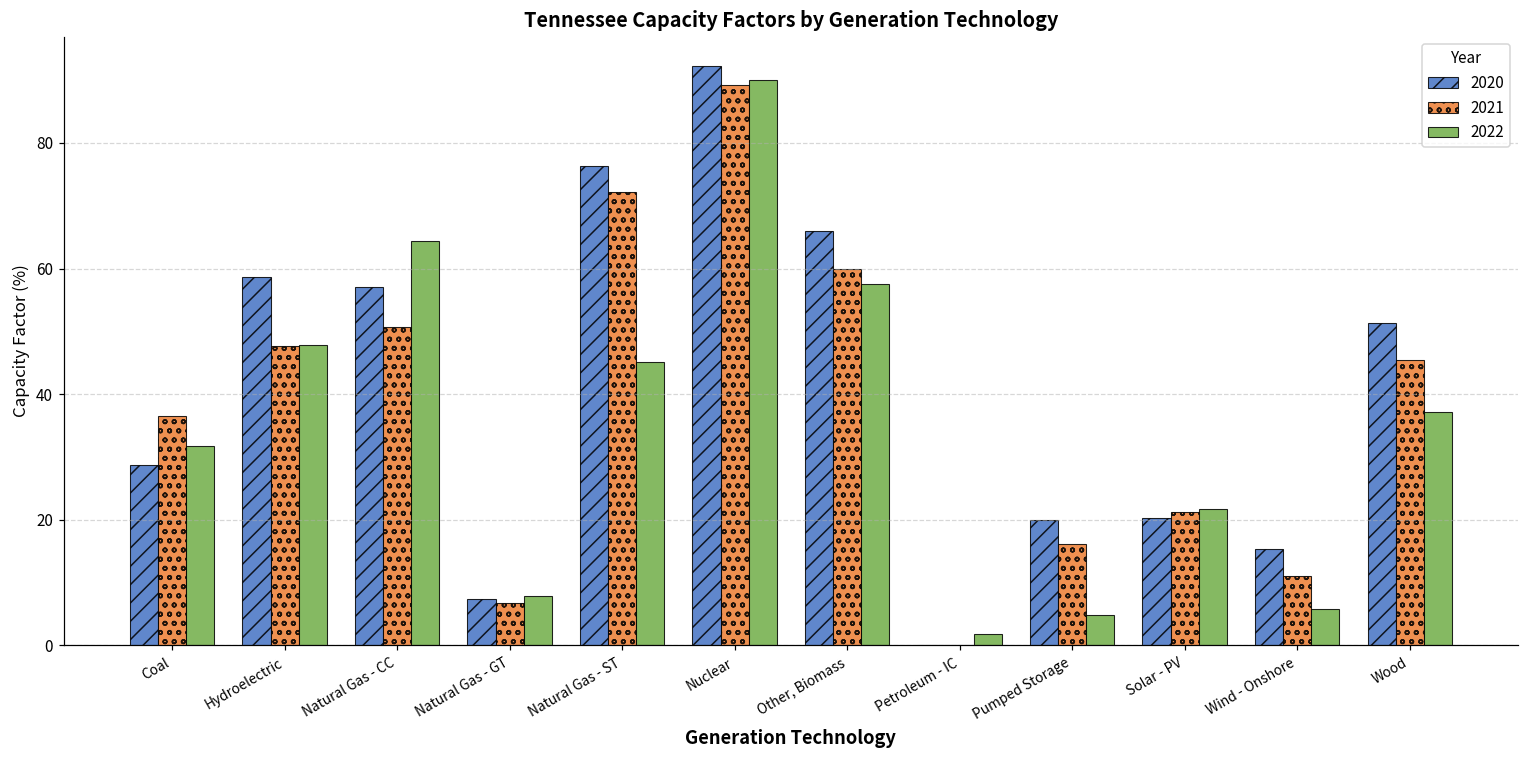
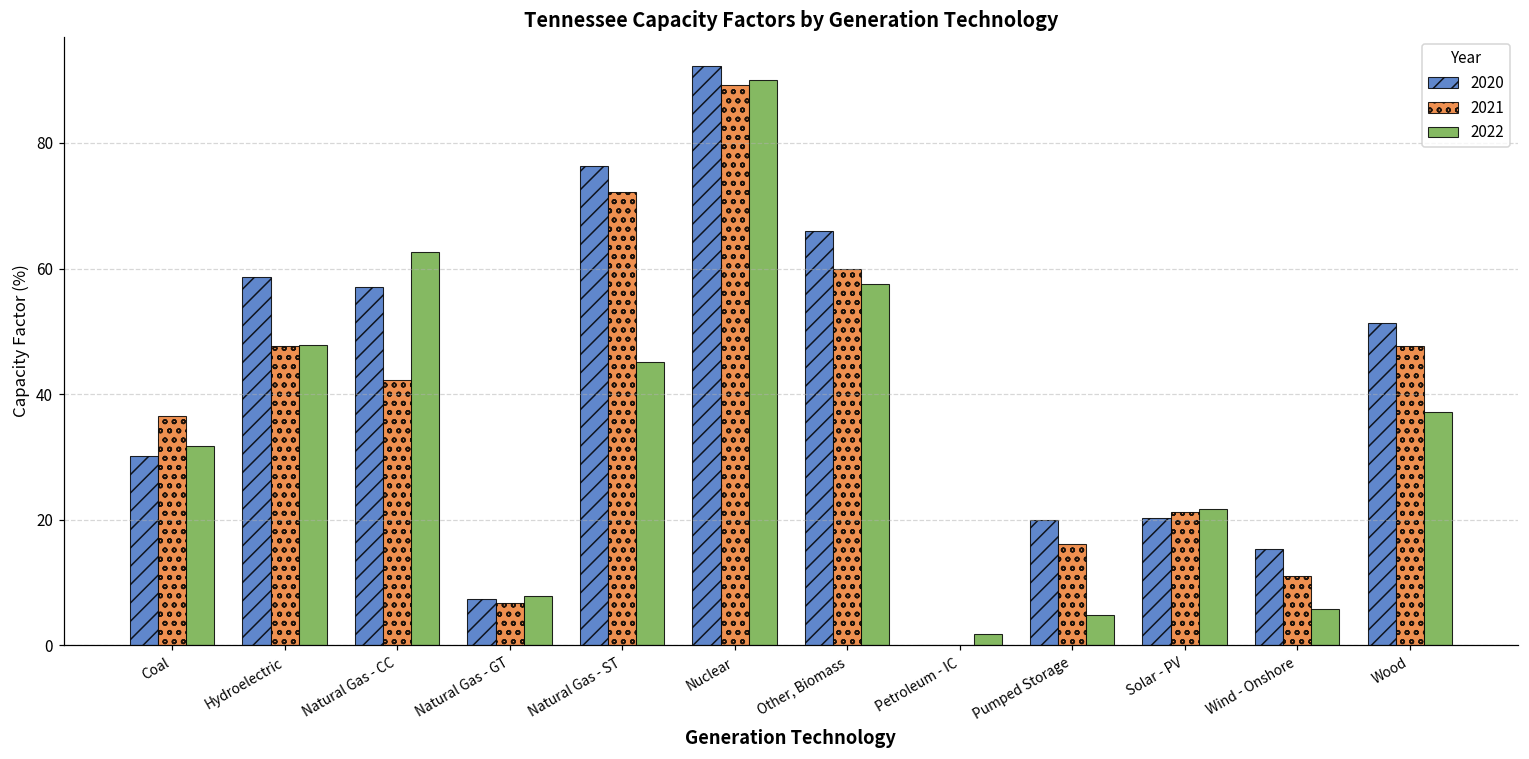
  {
    "2020": {
-     "Coal": 29,
+     "Coal": 30,
      "Hydroelectric": 59,
      "Natural Gas - CC": 57,
      "Natural Gas - GT": 7,
      "Natural Gas - ST": 76,
      "Nuclear": 92,
      "Other, Biomass": 66,
      "Pumped Storage": 20,
      "Solar - PV": 20,
      "Wind - Onshore": 15,
      "Wood": 51
    },
    "2021": {
      "Coal": 37,
      "Hydroelectric": 48,
-     "Natural Gas - CC": 51,
+     "Natural Gas - CC": 42,
      "Natural Gas - GT": 7,
      "Natural Gas - ST": 72,
      "Nuclear": 89,
      "Other, Biomass": 60,
      "Pumped Storage": 16,
      "Solar - PV": 21,
      "Wind - Onshore": 11,
-     "Wood": 46
+     "Wood": 48
    },
    "2022": {
      "Coal": 32,
      "Hydroelectric": 48,
-     "Natural Gas - CC": 64,
+     "Natural Gas - CC": 63,
      "Natural Gas - GT": 8,
      "Natural Gas - ST": 45,
      "Nuclear": 90,
      "Other, Biomass": 58,
      "Petroleum - IC": 2,
      "Pumped Storage": 5,
      "Solar - PV": 22,
      "Wind - Onshore": 6,
      "Wood": 37
    }
  }
